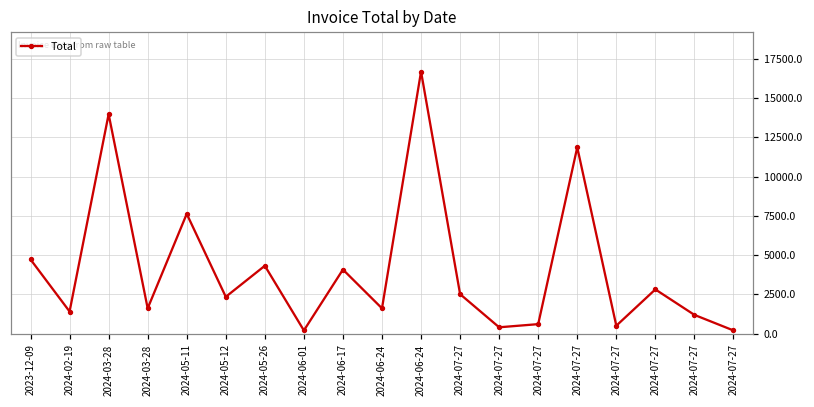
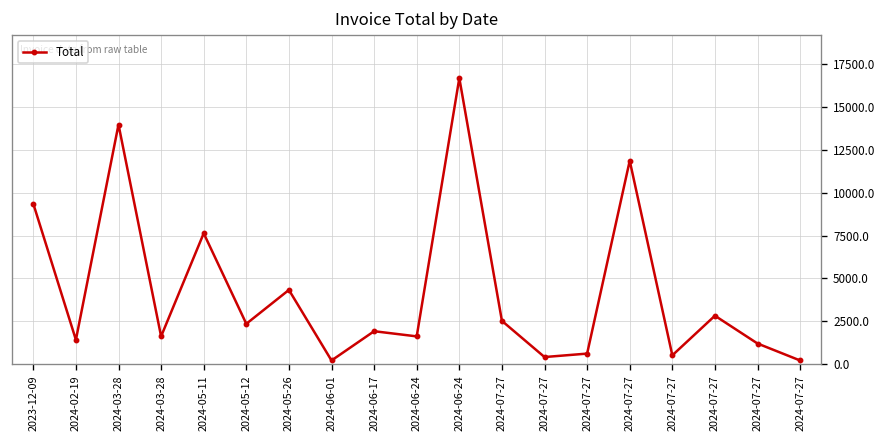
  {
-   "2023-12-09": 4700,
+   "2023-12-09": 9400,
    "2024-02-19": 1400,
    "2024-05-11": 7600,
    "2024-05-12": 2300,
    "2024-05-26": 4300,
    "2024-06-01": 200,
-   "2024-06-17": 4100
+   "2024-06-17": 1900
  }
